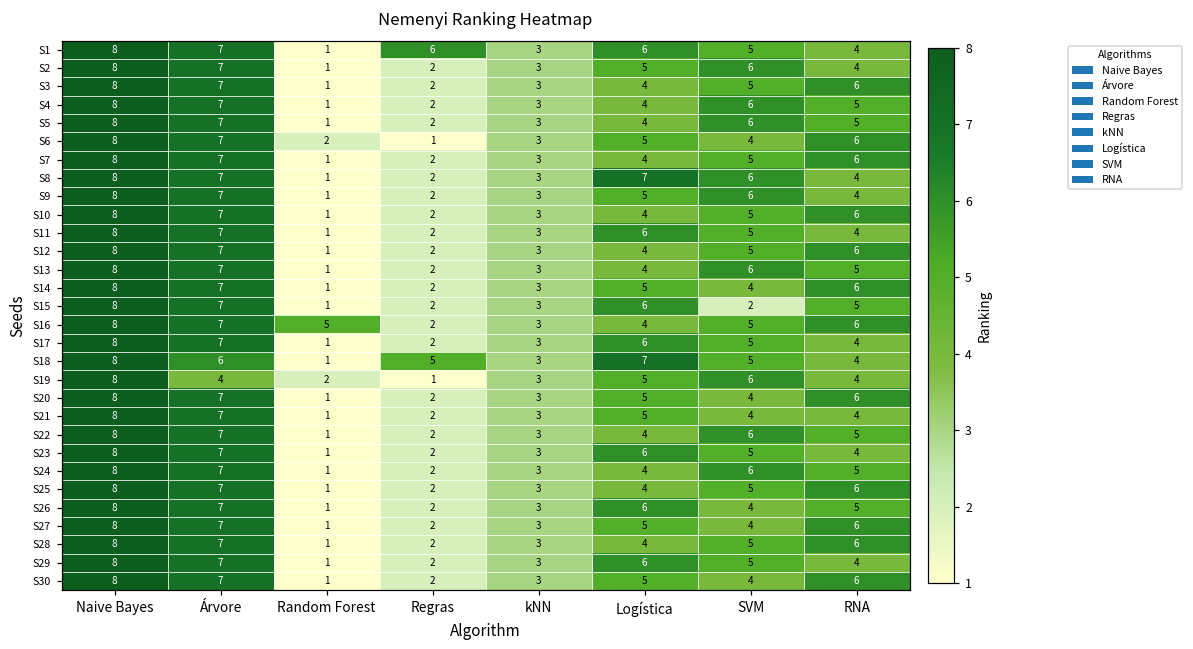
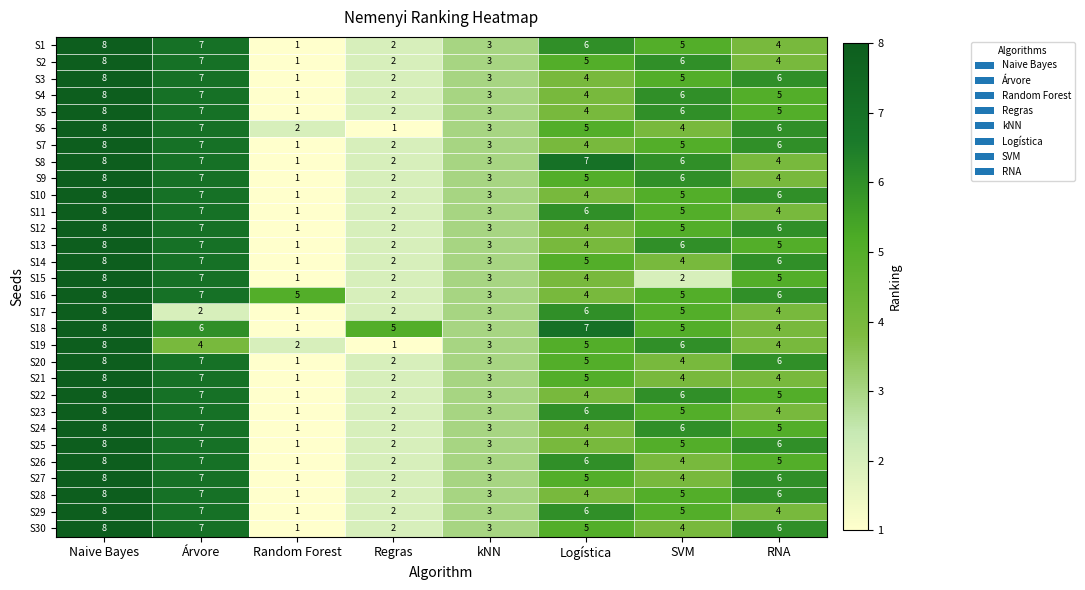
  {
    "S1": {
      "Naive Bayes": 8,
      "Árvore": 7,
      "Random Forest": 1,
-     "Regras": 6,
+     "Regras": 2,
      "kNN": 3,
      "Logística": 6,
      "SVM": 5,
      "RNA": 4
    },
    "S15": {
      "Naive Bayes": 8,
      "Árvore": 7,
      "Random Forest": 1,
      "Regras": 2,
      "kNN": 3,
-     "Logística": 6,
+     "Logística": 4,
      "SVM": 2,
      "RNA": 5
    },
    "S17": {
      "Naive Bayes": 8,
-     "Árvore": 7,
+     "Árvore": 2,
      "Random Forest": 1,
      "Regras": 2,
      "kNN": 3,
      "Logística": 6,
      "SVM": 5,
      "RNA": 4
    }
  }
